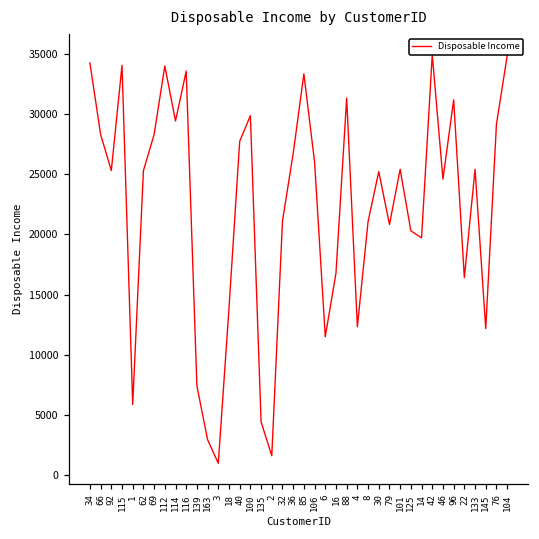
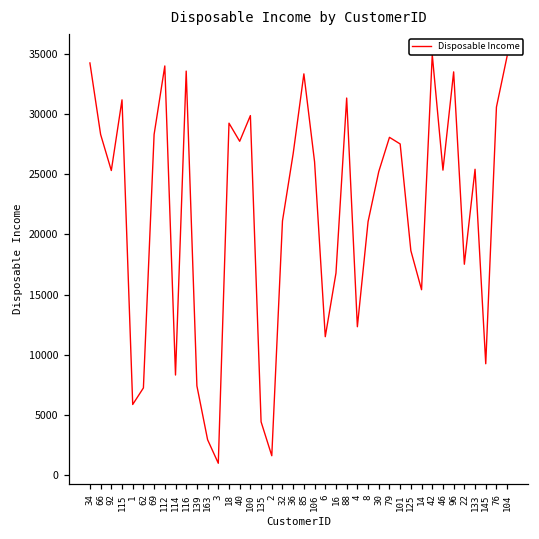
  {
    "34": 34300,
    "66": 28300,
    "92": 25300,
-   "115": 34100,
+   "115": 31200,
    "1": 5900,
-   "62": 25300,
+   "62": 7200,
    "69": 28300,
    "112": 34000,
-   "114": 29400,
+   "114": 8300,
    "116": 33600,
    "139": 7400,
    "163": 2900,
    "3": 1000,
-   "18": 13900,
+   "18": 29300,
    "40": 27800,
    "100": 29900,
    "135": 4400,
    "2": 1600,
    "32": 21100,
    "36": 26700,
    "85": 33400,
    "106": 26000,
    "6": 11500,
    "16": 16800,
    "88": 31400,
    "4": 12300,
    "8": 21100,
    "30": 25200,
-   "79": 20800,
-   "101": 25400,
-   "125": 20300,
-   "14": 19700,
-   "46": 24600,
-   "96": 31200,
-   "22": 16400,
+   "79": 28100,
+   "101": 27500,
+   "125": 18600,
+   "14": 15400,
+   "46": 25400,
+   "96": 33500,
+   "22": 17500,
    "133": 25400,
-   "145": 12200,
-   "76": 29200
+   "145": 9200,
+   "76": 30600
  }
